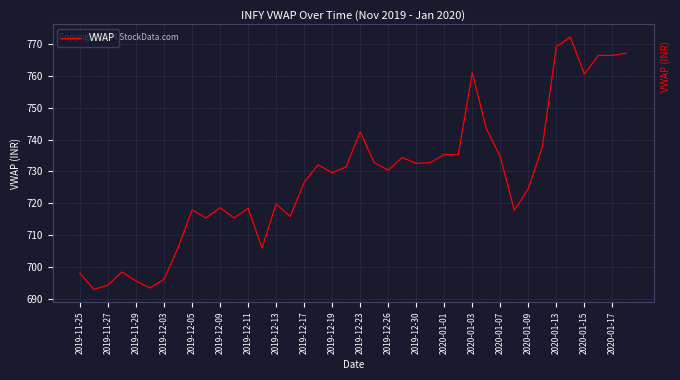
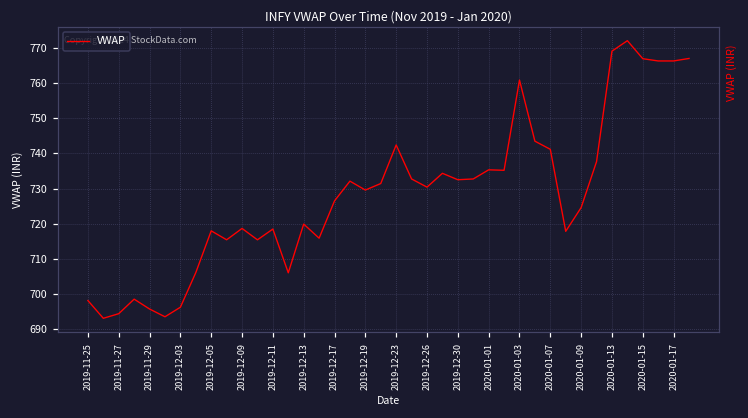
  {
    "2019-11-25": 698,
    "2019-11-27": 694,
    "2019-11-29": 696,
    "2019-12-03": 696,
    "2019-12-05": 718,
    "2019-12-09": 719,
    "2019-12-11": 718,
    "2019-12-13": 720,
    "2019-12-17": 727,
    "2019-12-19": 730,
    "2019-12-23": 742,
    "2019-12-26": 730,
    "2019-12-30": 733,
    "2020-01-01": 735,
    "2020-01-03": 761,
-   "2020-01-07": 735,
+   "2020-01-07": 741,
    "2020-01-09": 725,
    "2020-01-13": 769,
-   "2020-01-15": 760,
+   "2020-01-15": 767,
    "2020-01-17": 766
  }
